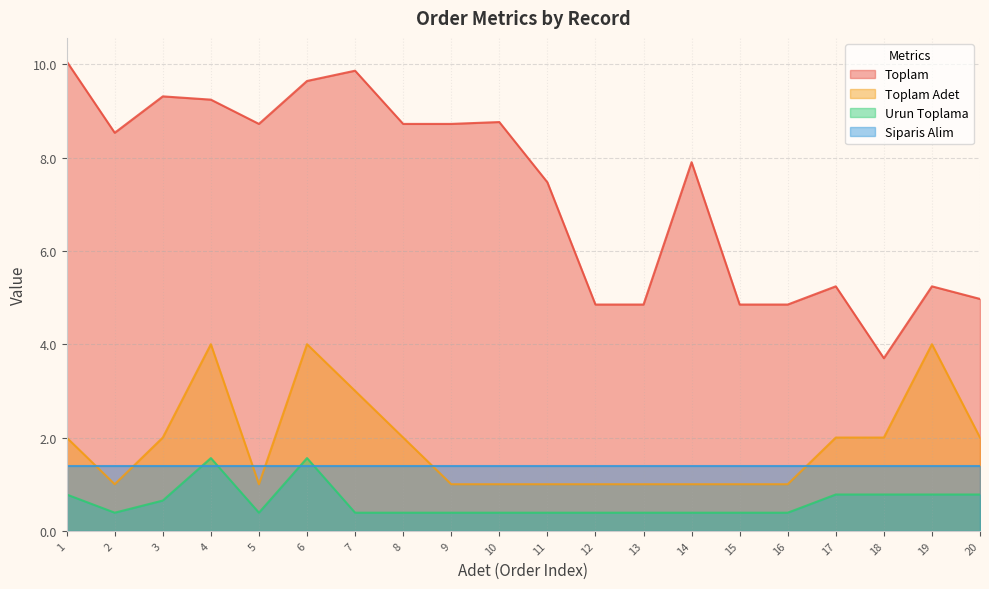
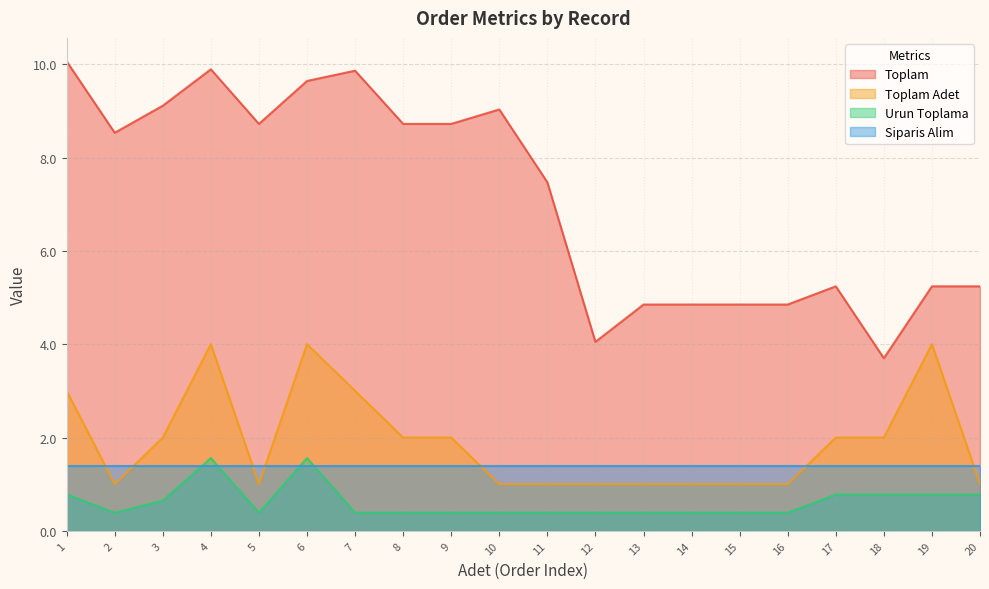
  {
    "Toplam": {
      "1": 10.1,
      "2": 8.5,
-     "3": 9.3,
-     "4": 9.2,
+     "3": 9.1,
+     "4": 9.9,
      "5": 8.7,
      "6": 9.6,
      "7": 9.9,
      "8": 8.7,
      "9": 8.7,
-     "10": 8.8,
+     "10": 9.0,
      "11": 7.5,
-     "12": 4.9,
+     "12": 4.1,
      "13": 4.9,
-     "14": 7.9,
+     "14": 4.9,
      "15": 4.9,
      "16": 4.9,
      "17": 5.2,
      "18": 3.7,
      "19": 5.2,
-     "20": 5.0
+     "20": 5.2
    },
    "Toplam Adet": {
-     "1": 2,
+     "1": 3,
      "2": 1,
      "3": 2,
      "4": 4,
      "5": 1,
      "6": 4,
      "7": 3,
      "8": 2,
-     "9": 1,
+     "9": 2,
      "10": 1,
      "11": 1,
      "12": 1,
      "13": 1,
      "14": 1,
      "15": 1,
      "16": 1,
      "17": 2,
      "18": 2,
      "19": 4,
-     "20": 2
+     "20": 1
    },
    "Urun Toplama": {
      "1": 0.8,
      "2": 0.4,
      "3": 0.7,
      "4": 1.6,
      "5": 0.4,
      "6": 1.6,
      "7": 0.4,
      "8": 0.4,
      "9": 0.4,
      "10": 0.4,
      "11": 0.4,
      "12": 0.4,
      "13": 0.4,
      "14": 0.4,
      "15": 0.4,
      "16": 0.4,
      "17": 0.8,
      "18": 0.8,
      "19": 0.8,
      "20": 0.8
    },
    "Siparis Alim": {
      "1": 1.4,
      "2": 1.4,
      "3": 1.4,
      "4": 1.4,
      "5": 1.4,
      "6": 1.4,
      "7": 1.4,
      "8": 1.4,
      "9": 1.4,
      "10": 1.4,
      "11": 1.4,
      "12": 1.4,
      "13": 1.4,
      "14": 1.4,
      "15": 1.4,
      "16": 1.4,
      "17": 1.4,
      "18": 1.4,
      "19": 1.4,
      "20": 1.4
    }
  }
